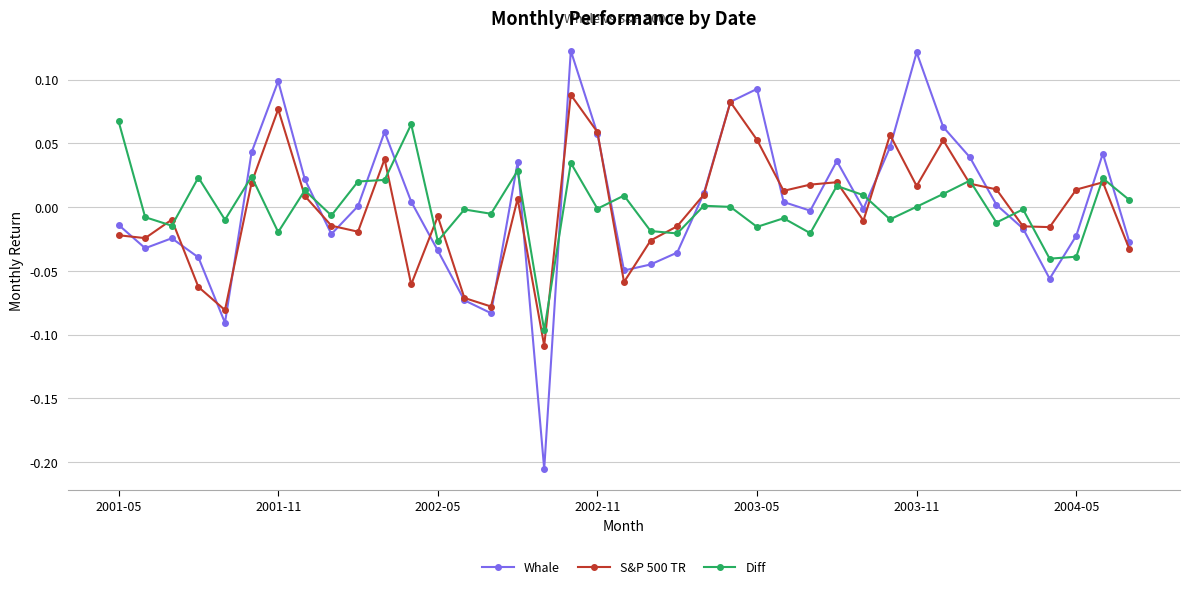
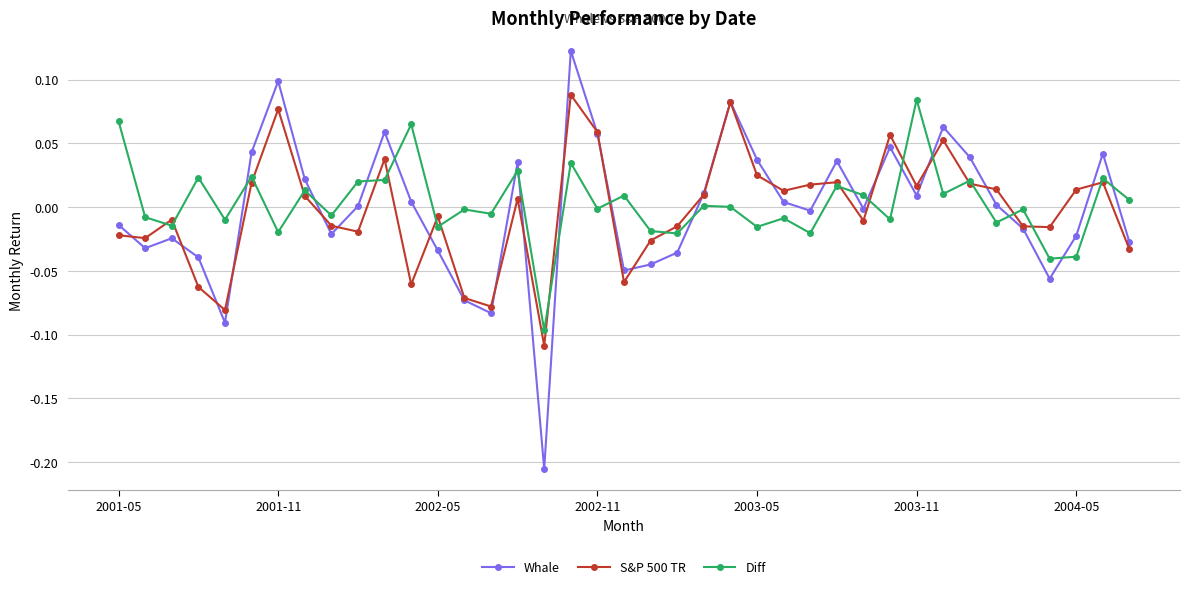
  {
    "Whale": {
      "2001-05": -0.014,
      "2001-11": 0.099,
      "2002-05": -0.034,
-     "2003-05": 0.093,
-     "2003-11": 0.121,
+     "2003-05": 0.037,
+     "2003-11": 0.009,
      "2004-05": -0.022
    },
    "S&P 500 TR": {
      "2001-05": -0.022,
      "2001-11": 0.077,
      "2002-05": -0.007,
-     "2003-05": 0.053,
+     "2003-05": 0.025,
      "2003-11": 0.017,
      "2004-05": 0.014
    },
    "Diff": {
      "2001-05": 0.067,
      "2001-11": -0.020,
-     "2002-05": -0.027,
+     "2002-05": -0.015,
      "2002-11": -0.001,
      "2003-05": -0.016,
-     "2003-11": 0.000,
+     "2003-11": 0.084,
      "2004-05": -0.039
    }
  }
